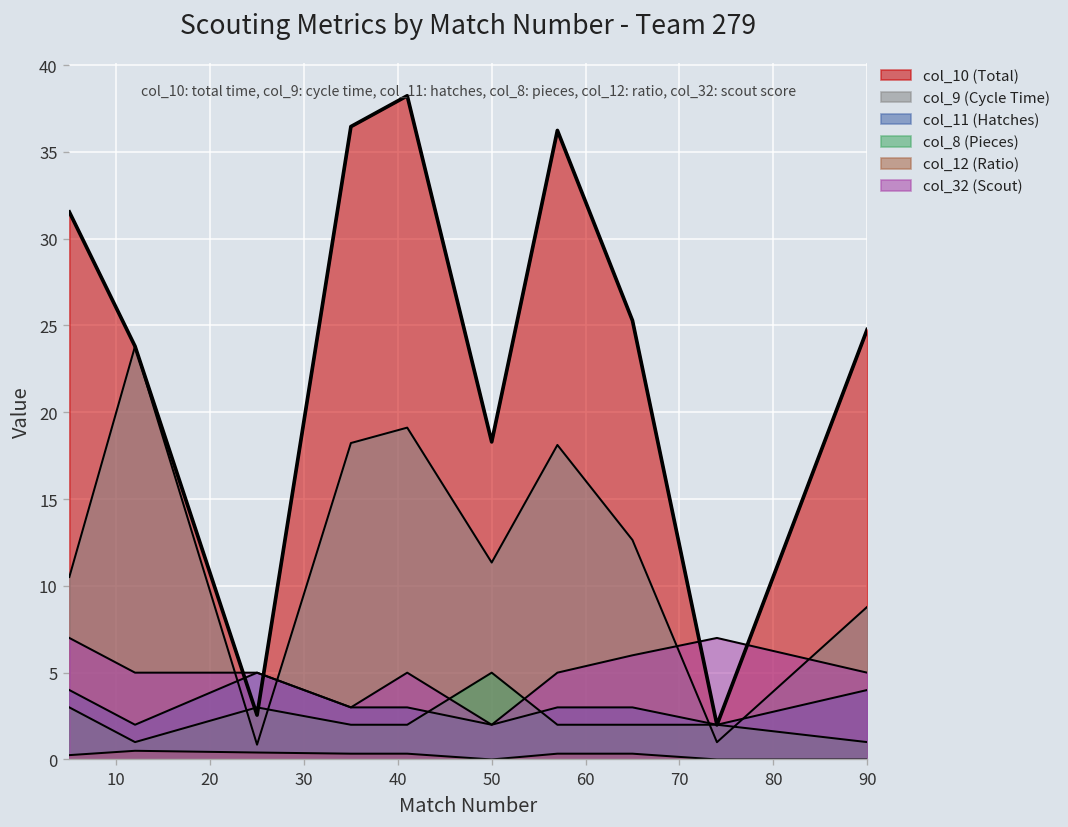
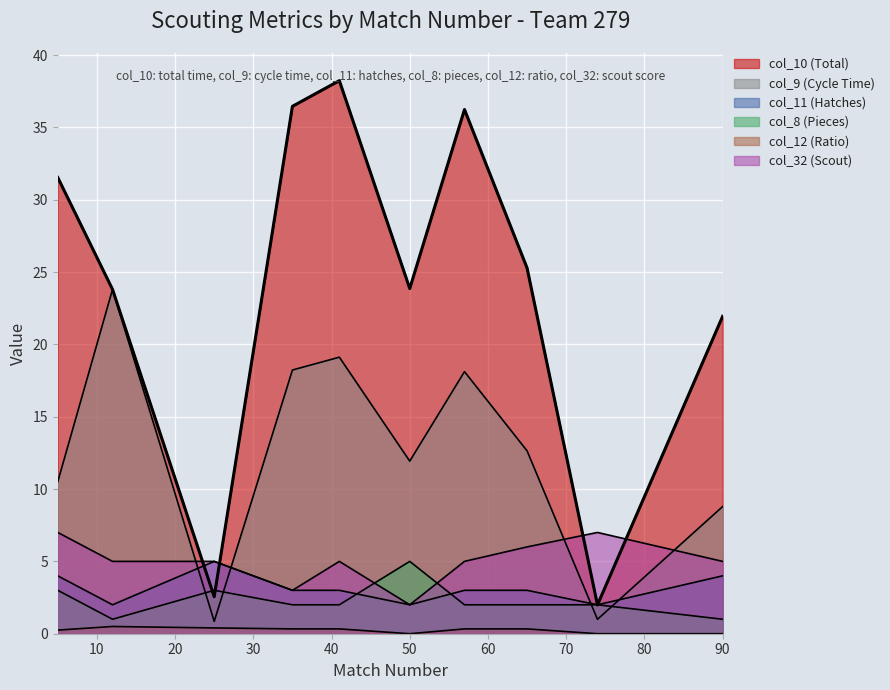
  {
    "col_10 (Total)": {
-     "50": 18.3,
-     "90": 24.8
+     "50": 23.9,
+     "90": 21.9
    },
    "col_9 (Cycle Time)": {
-     "50": 11.3,
+     "50": 11.9,
      "90": 8.8
    },
    "col_11 (Hatches)": {
      "90": 4.0
    },
    "col_8 (Pieces)": {
      "50": 5.0,
      "90": 1.0
    },
    "col_12 (Ratio)": {
      "50": 0.0,
      "90": 0.0
    },
    "col_32 (Scout)": {
      "90": 5.0
    }
  }
